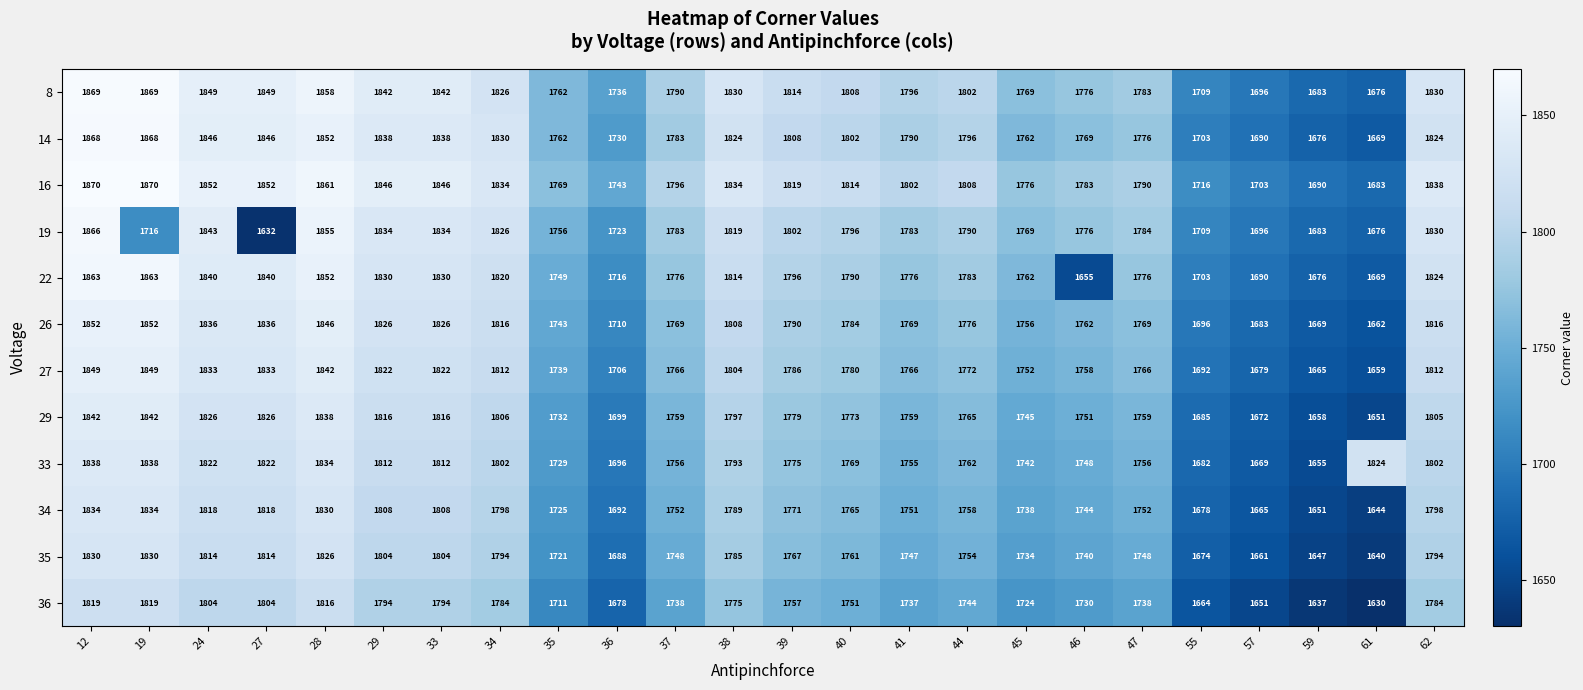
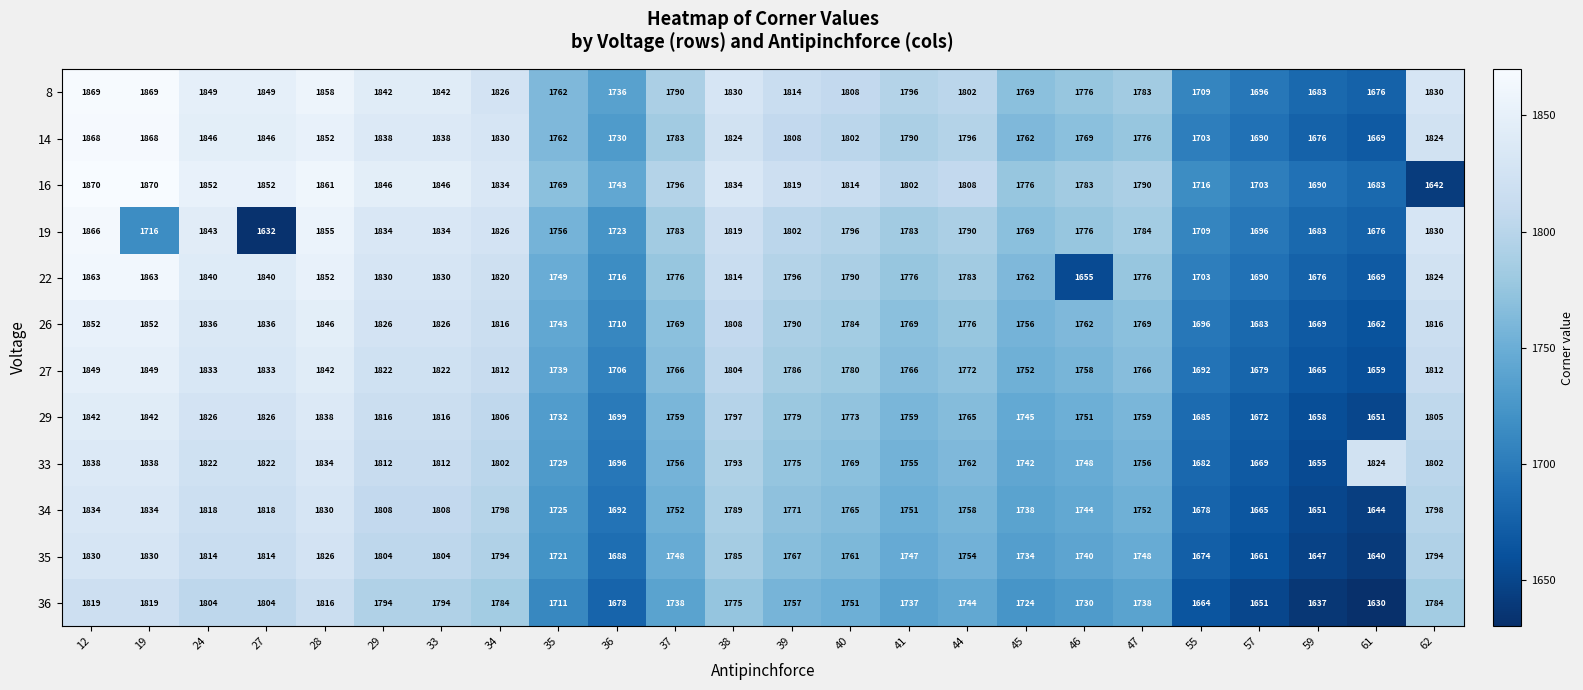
  {
    "16": {
      "12": 1870,
      "19": 1870,
      "24": 1852,
      "27": 1852,
      "28": 1861,
      "29": 1846,
      "33": 1846,
      "34": 1834,
      "35": 1769,
      "36": 1743,
      "37": 1796,
      "38": 1834,
      "39": 1819,
      "40": 1814,
      "41": 1802,
      "44": 1808,
      "45": 1776,
      "46": 1783,
      "47": 1790,
      "55": 1716,
      "57": 1703,
      "59": 1690,
      "61": 1683,
-     "62": 1838
+     "62": 1642
    }
  }
